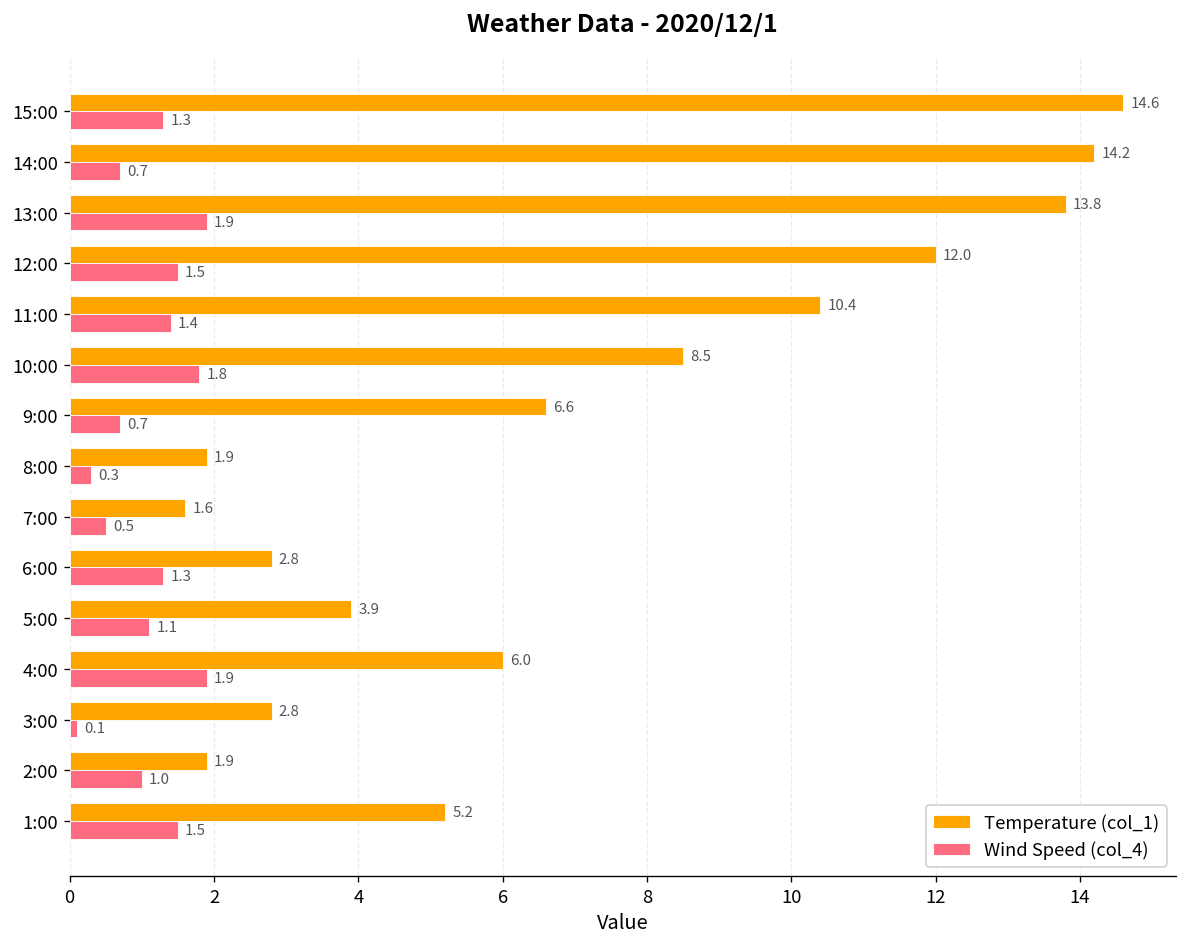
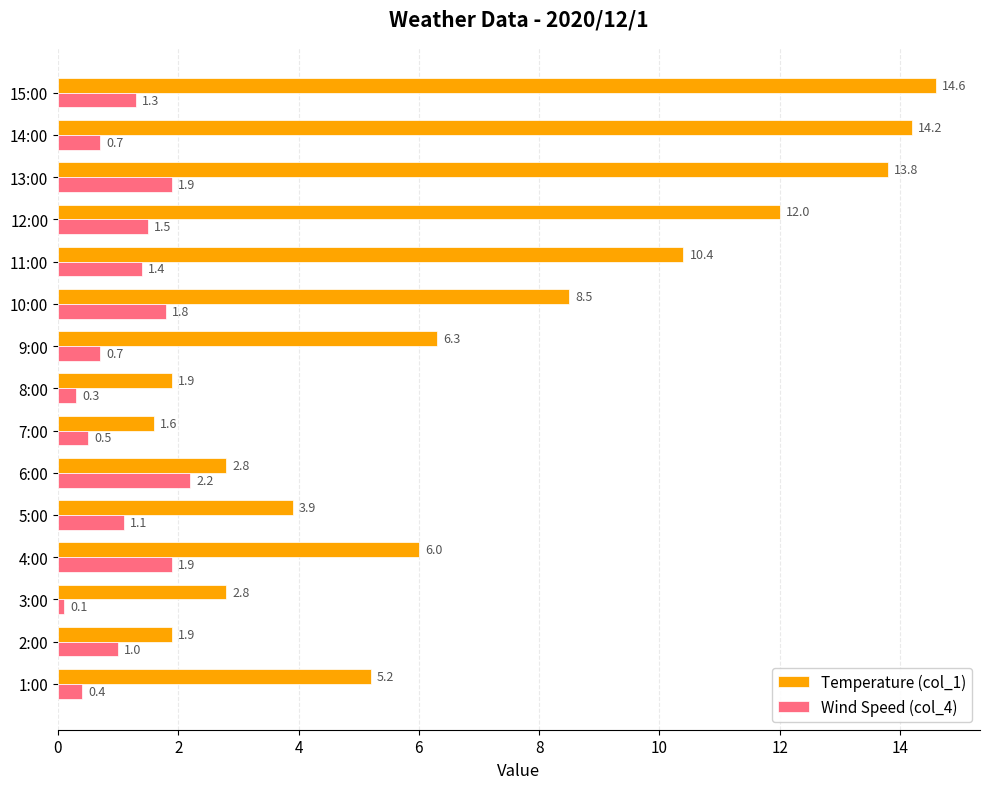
  {
    "Temperature (col_1)": {
      "15:00": 14.6,
      "14:00": 14.2,
      "13:00": 13.8,
      "12:00": 12.0,
      "11:00": 10.4,
      "10:00": 8.5,
-     "9:00": 6.6,
+     "9:00": 6.3,
      "8:00": 1.9,
      "7:00": 1.6,
      "6:00": 2.8,
      "5:00": 3.9,
      "4:00": 6.0,
      "3:00": 2.8,
      "2:00": 1.9,
      "1:00": 5.2
    },
    "Wind Speed (col_4)": {
      "15:00": 1.3,
      "14:00": 0.7,
      "13:00": 1.9,
      "12:00": 1.5,
      "11:00": 1.4,
      "10:00": 1.8,
      "9:00": 0.7,
      "8:00": 0.3,
      "7:00": 0.5,
-     "6:00": 1.3,
+     "6:00": 2.2,
      "5:00": 1.1,
      "4:00": 1.9,
      "3:00": 0.1,
      "2:00": 1.0,
-     "1:00": 1.5
+     "1:00": 0.4
    }
  }
